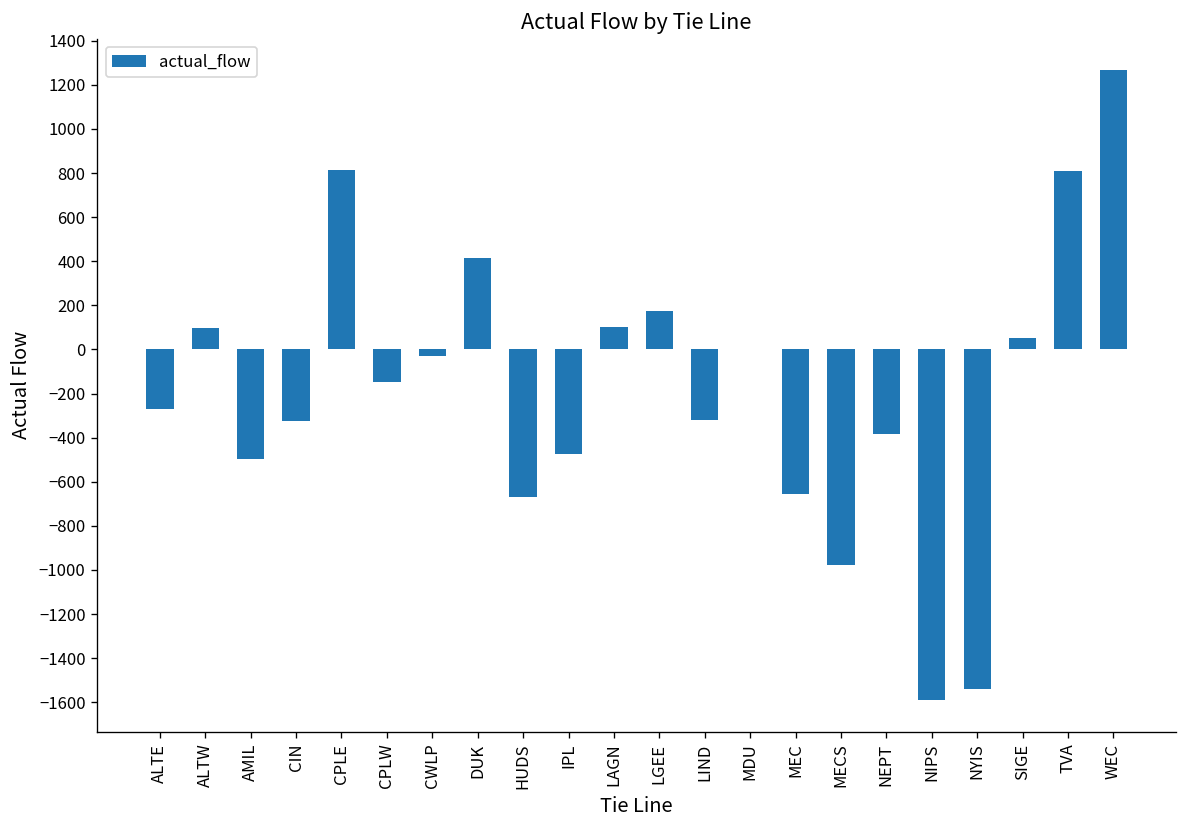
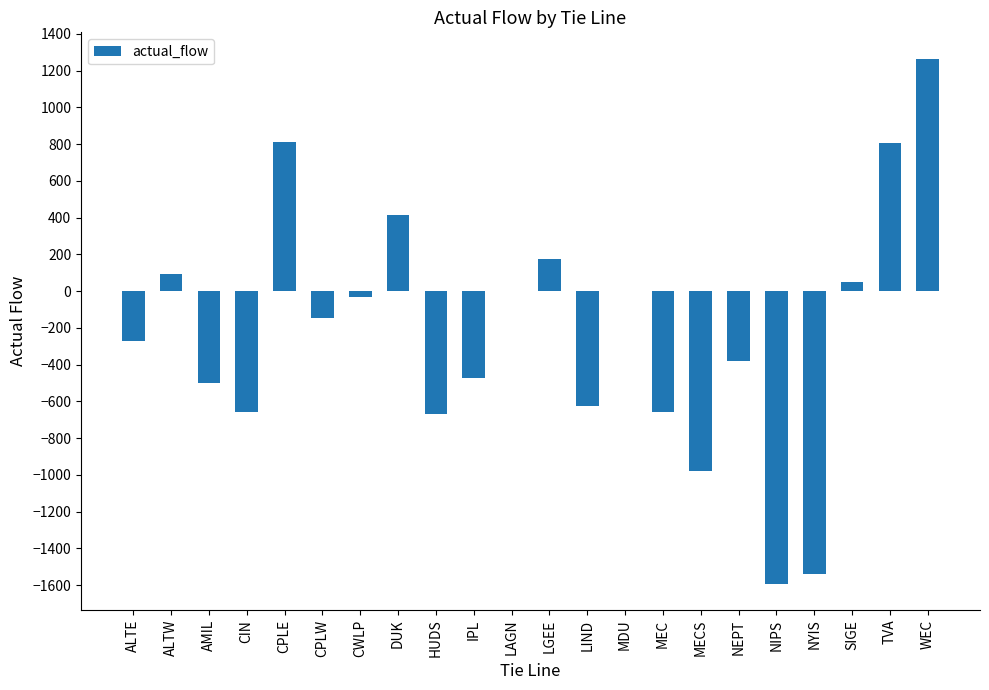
  {
    "ALTE": -270,
    "ALTW": 100,
    "AMIL": -500,
-   "CIN": -330,
+   "CIN": -660,
    "CPLE": 810,
    "CPLW": -150,
    "CWLP": -30,
    "DUK": 410,
    "HUDS": -670,
    "IPL": -470,
-   "LAGN": 100,
+   "LAGN": 0,
    "LGEE": 170,
-   "LIND": -320,
+   "LIND": -630,
    "MDU": 0,
    "MEC": -660,
    "MECS": -980,
    "NEPT": -380,
    "NIPS": -1590,
    "NYIS": -1540,
    "SIGE": 50,
    "TVA": 810,
    "WEC": 1270
  }
